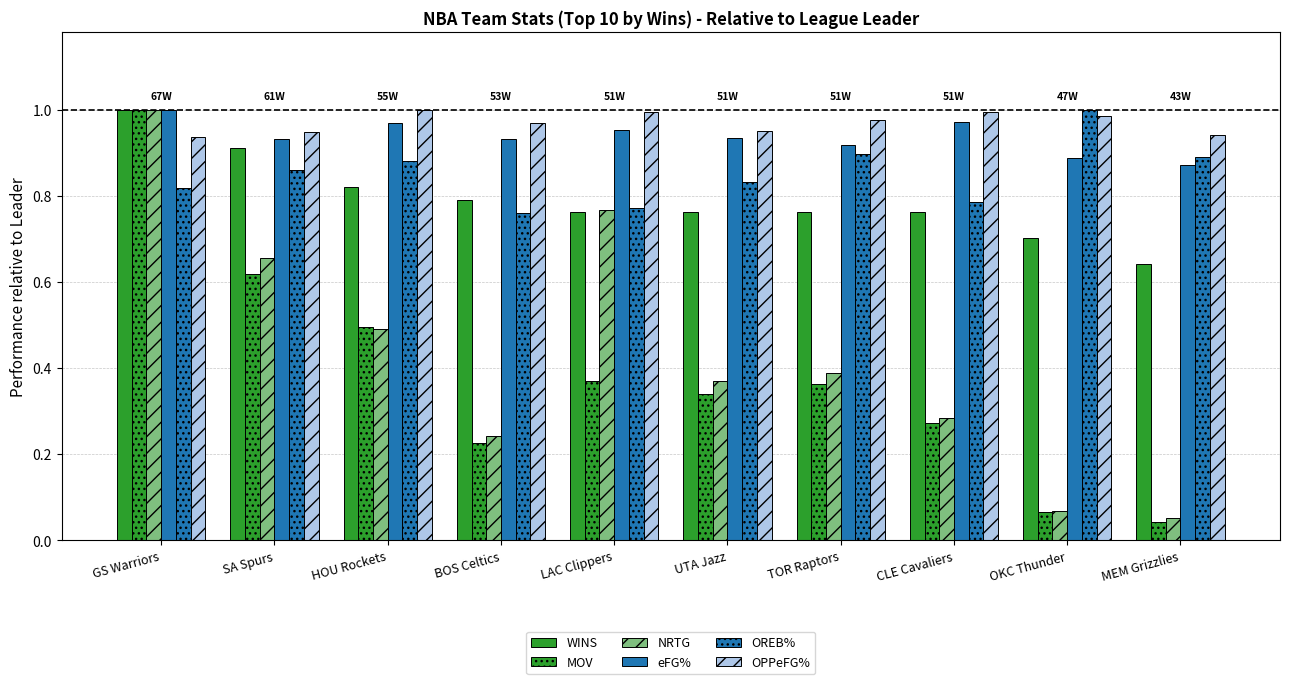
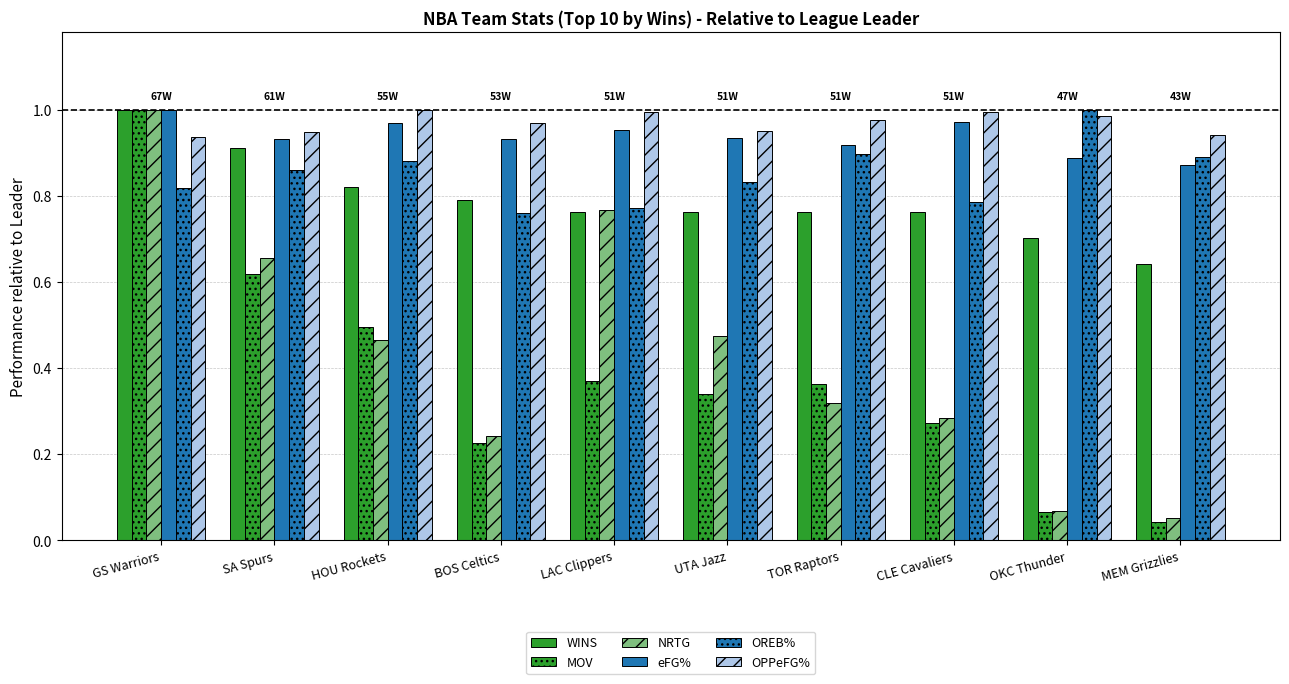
  {
    "NRTG": {
      "SA Spurs": 0.66,
-     "HOU Rockets": 0.49,
+     "HOU Rockets": 0.47,
      "BOS Celtics": 0.24,
      "LAC Clippers": 0.77,
-     "UTA Jazz": 0.37,
-     "TOR Raptors": 0.39,
+     "UTA Jazz": 0.47,
+     "TOR Raptors": 0.32,
      "CLE Cavaliers": 0.28,
      "OKC Thunder": 0.07,
      "MEM Grizzlies": 0.05
    },
    "OPPeFG%": {
      "GS Warriors": 0.94,
      "SA Spurs": 0.95,
      "HOU Rockets": 1.00,
      "BOS Celtics": 0.97,
      "LAC Clippers": 0.99,
      "UTA Jazz": 0.95,
      "TOR Raptors": 0.98,
      "CLE Cavaliers": 0.99,
      "OKC Thunder": 0.98,
      "MEM Grizzlies": 0.94
    }
  }
